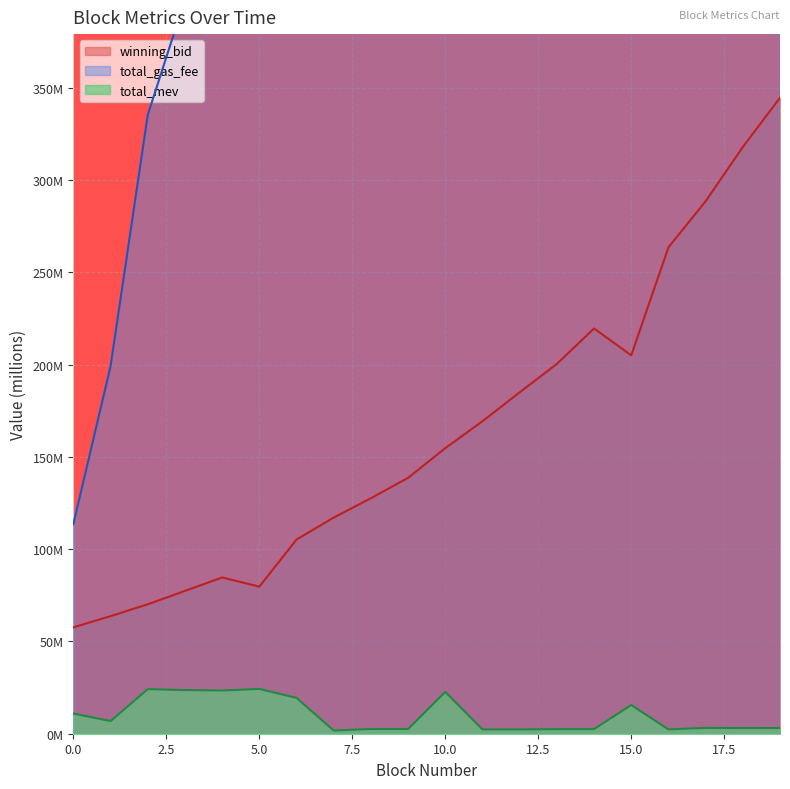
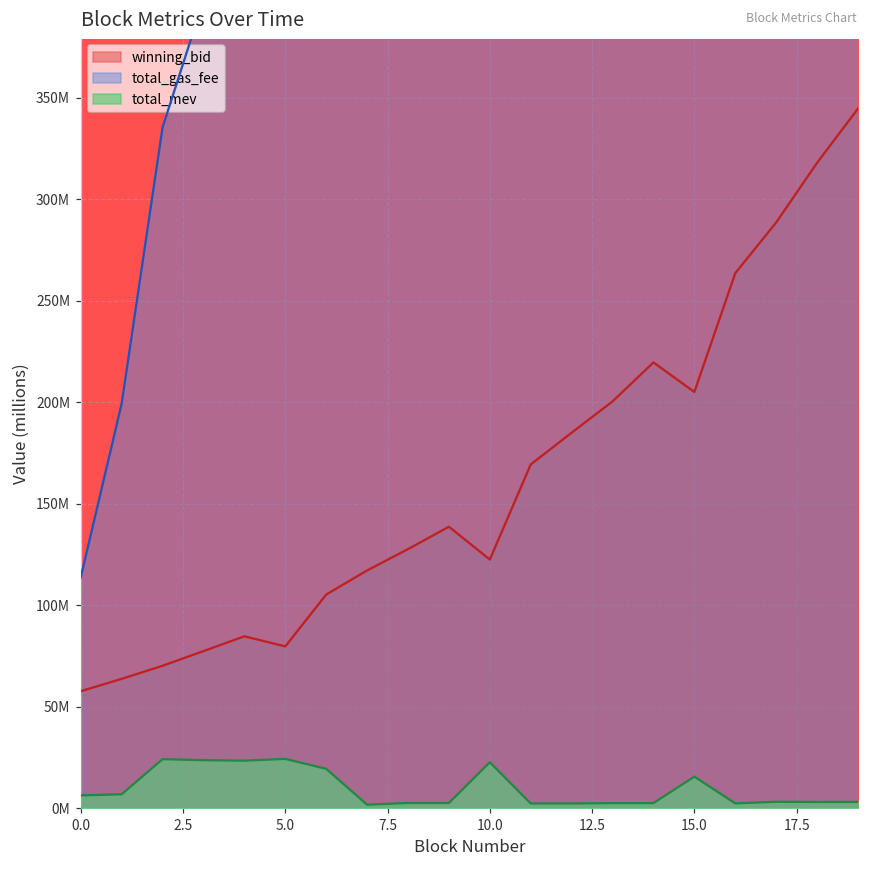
  {
    "winning_bid": {
      "0.0": 58000000,
      "5.0": 80000000,
-     "10.0": 155000000,
+     "10.0": 122000000,
      "15.0": 205000000
    },
    "total_gas_fee": {
      "0.0": 114000000
    },
    "total_mev": {
-     "0.0": 11000000,
+     "0.0": 6000000,
      "5.0": 24000000,
      "10.0": 23000000,
      "15.0": 16000000
    }
  }
